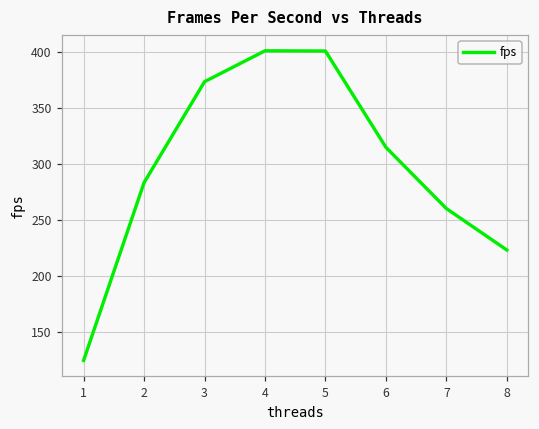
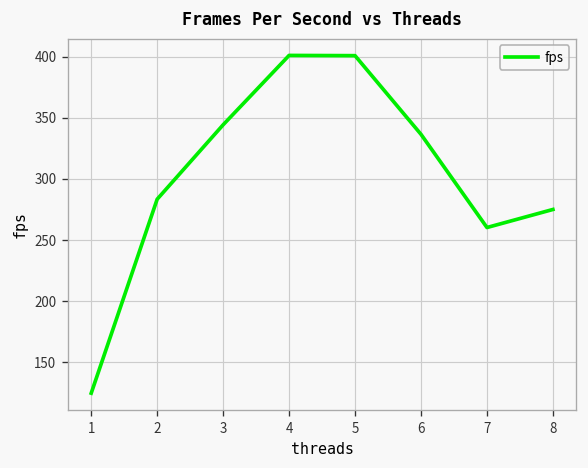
  {
    "1": 125,
    "2": 283,
-   "3": 374,
+   "3": 344,
    "4": 401,
    "5": 401,
-   "6": 315,
+   "6": 337,
    "7": 260,
-   "8": 223
+   "8": 275
  }
